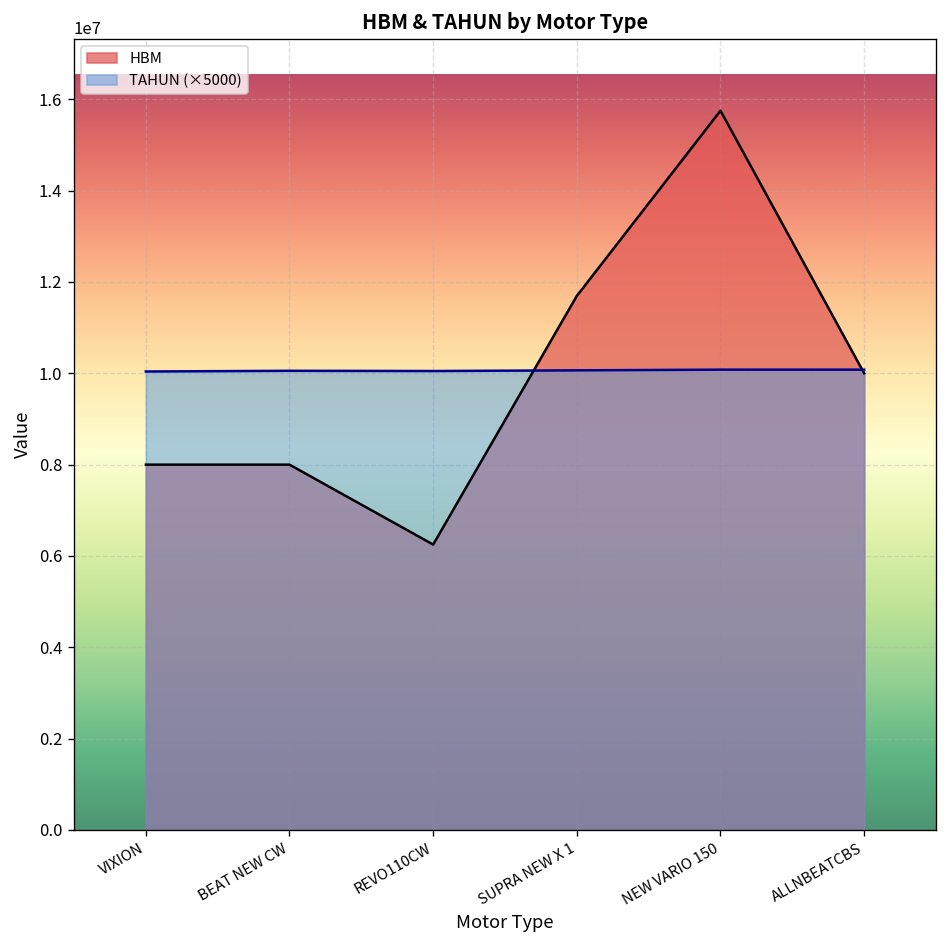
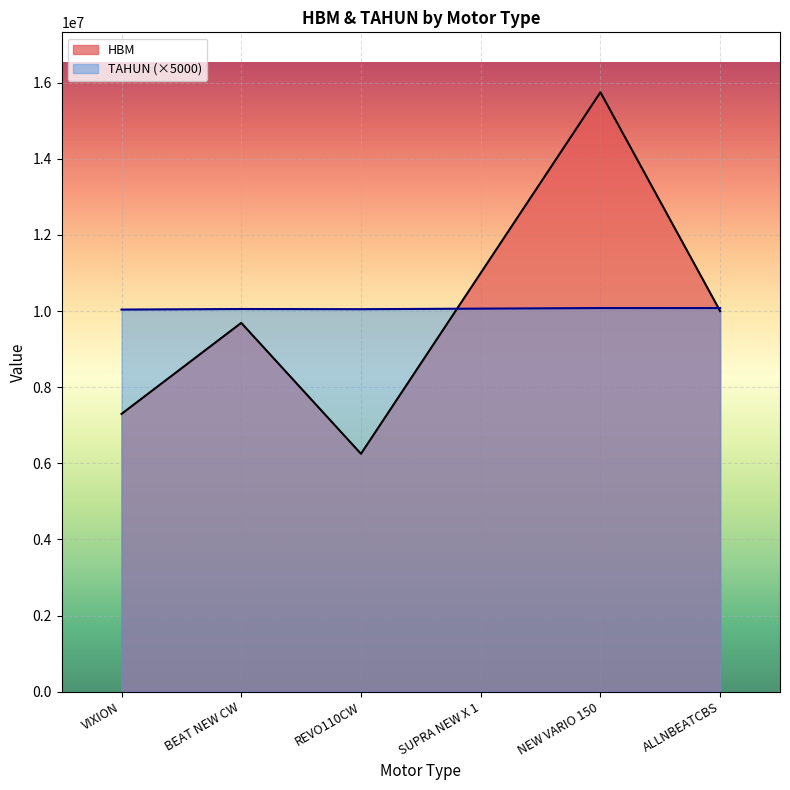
  {
    "HBM": {
-     "VIXION": 8000000,
-     "BEAT NEW CW": 8000000,
+     "VIXION": 7300000,
+     "BEAT NEW CW": 9700000,
      "REVO110CW": 6300000,
-     "SUPRA NEW X 1": 11700000,
+     "SUPRA NEW X 1": 11000000,
      "NEW VARIO 150": 15800000,
      "ALLNBEATCBS": 10000000
    },
    "TAHUN (×5000)": {
      "VIXION": 10000000,
      "BEAT NEW CW": 10100000,
      "REVO110CW": 10100000,
      "SUPRA NEW X 1": 10100000,
      "NEW VARIO 150": 10100000,
      "ALLNBEATCBS": 10100000
    }
  }
